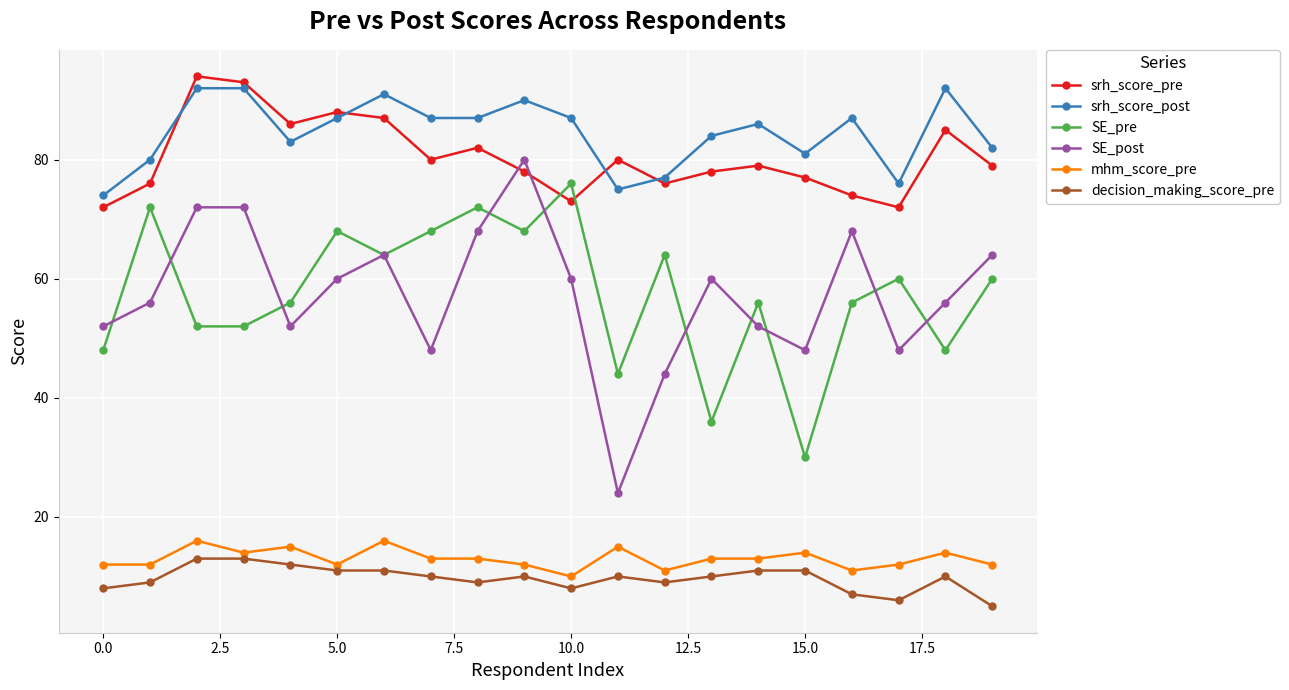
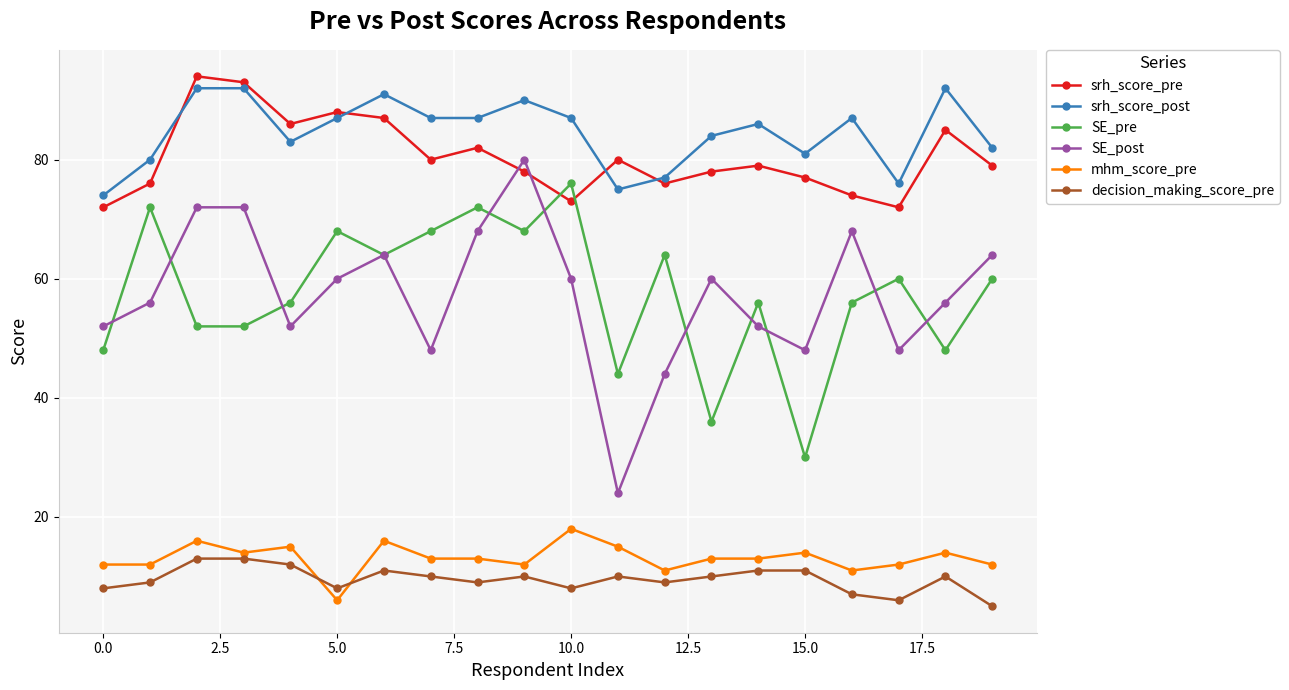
  {
    "srh_score_pre": {
      "0.0": 72,
      "5.0": 88,
      "10.0": 73,
      "15.0": 77
    },
    "srh_score_post": {
      "0.0": 74,
      "5.0": 87,
      "10.0": 87,
      "15.0": 81
    },
    "SE_pre": {
      "0.0": 48,
      "5.0": 68,
      "10.0": 76,
      "15.0": 30
    },
    "SE_post": {
      "0.0": 52,
      "5.0": 60,
      "10.0": 60,
      "15.0": 48
    },
    "mhm_score_pre": {
      "0.0": 12,
-     "5.0": 12,
-     "10.0": 10,
+     "5.0": 6,
+     "10.0": 18,
      "15.0": 14
    },
    "decision_making_score_pre": {
      "0.0": 8,
-     "5.0": 11,
+     "5.0": 8,
      "10.0": 8,
      "15.0": 11
    }
  }
